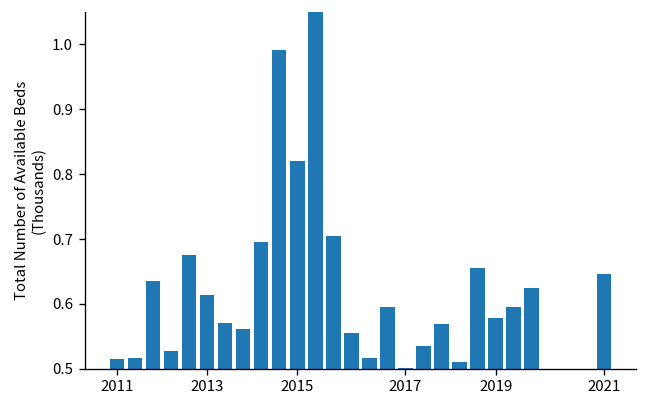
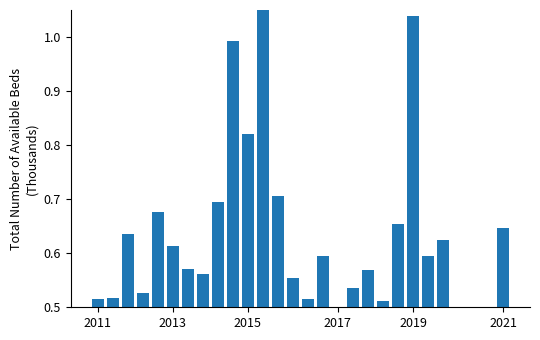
  {
    "2011": 0.52,
    "2013": 0.61,
    "2015": 0.82,
    "2017": 0.50,
-   "2019": 0.58,
+   "2019": 1.04,
    "2021": 0.65
  }
